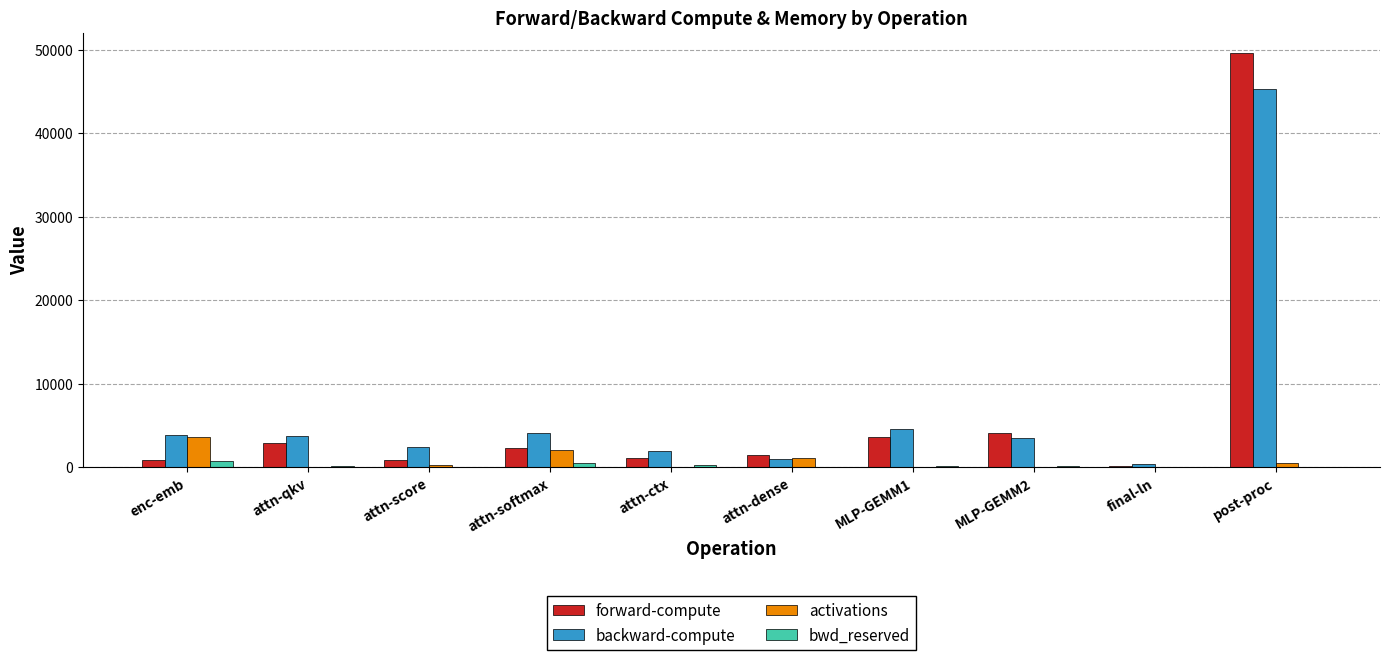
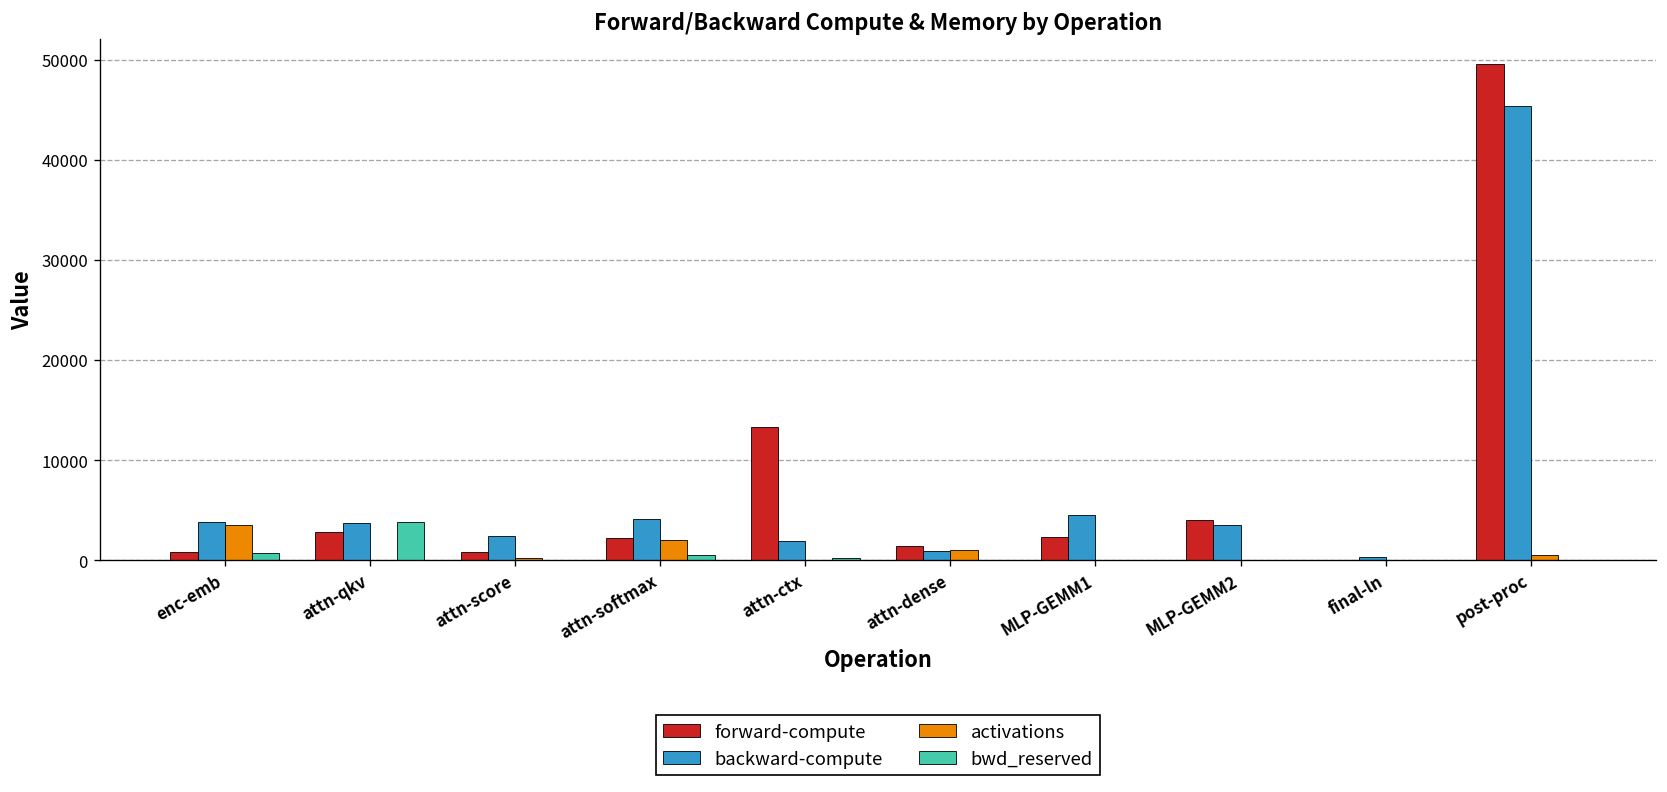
  {
    "forward-compute": {
      "enc-emb": 1000,
      "attn-qkv": 3000,
      "attn-score": 1000,
      "attn-softmax": 2000,
-     "attn-ctx": 1000,
+     "attn-ctx": 13000,
      "attn-dense": 1000,
-     "MLP-GEMM1": 4000,
+     "MLP-GEMM1": 2000,
      "MLP-GEMM2": 4000,
      "post-proc": 50000
    },
    "backward-compute": {
      "enc-emb": 4000,
      "attn-qkv": 4000,
      "attn-score": 2000,
      "attn-softmax": 4000,
      "attn-ctx": 2000,
      "attn-dense": 1000,
      "MLP-GEMM1": 4000,
      "MLP-GEMM2": 3000,
      "final-ln": 0,
      "post-proc": 45000
    },
    "activations": {
      "enc-emb": 4000,
      "attn-softmax": 2000,
      "attn-dense": 1000,
      "post-proc": 1000
    },
    "bwd_reserved": {
      "enc-emb": 1000,
-     "attn-qkv": 0,
+     "attn-qkv": 4000,
      "attn-softmax": 1000,
      "attn-dense": 0,
      "post-proc": 0
    }
  }
